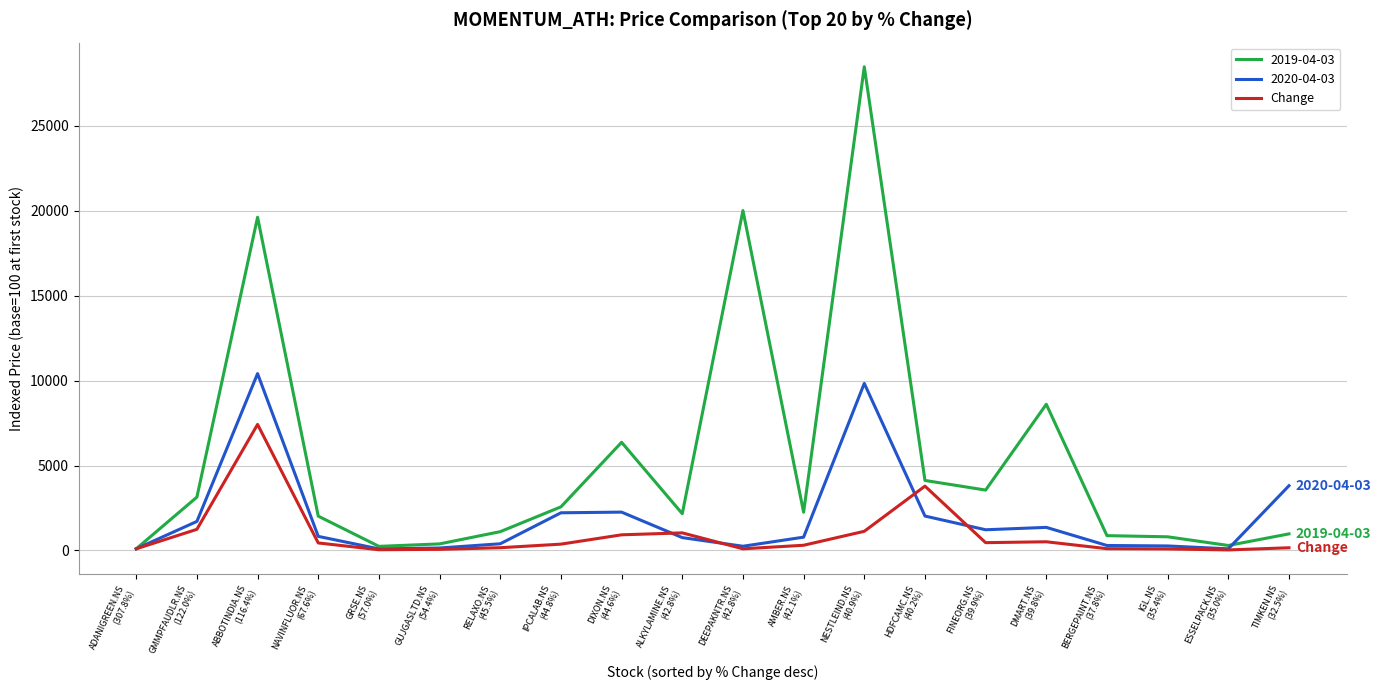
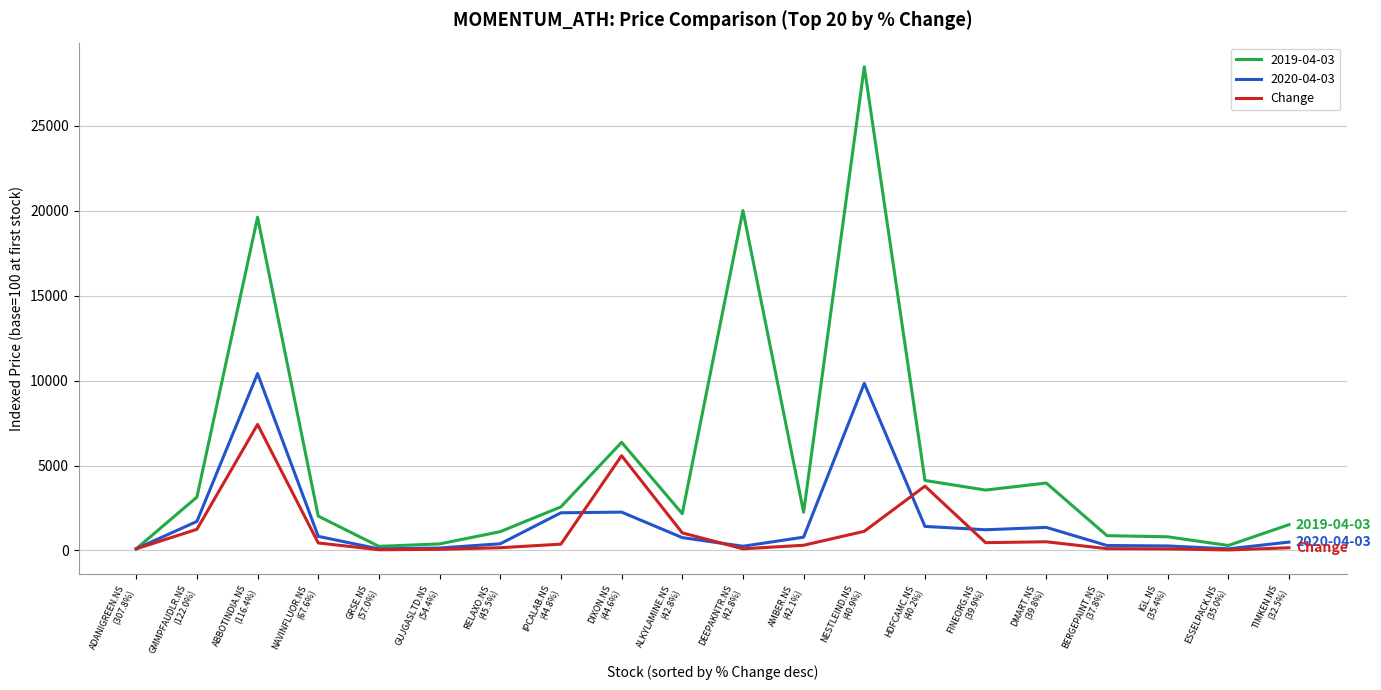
  {
    "2019-04-03": {
      "GMMPFAUDLR.NS (122.0%)": 3100,
      "ABBOTINDIA.NS (116.4%)": 19600,
      "NAVINFLUOR.NS (67.6%)": 2000,
      "GUJGASLTD.NS (54.4%)": 400,
      "RELAXO.NS (45.5%)": 1100,
      "IPCALAB.NS (44.8%)": 2600,
      "DIXON.NS (44.6%)": 6400,
      "ALKYLAMINE.NS (42.8%)": 2200,
      "DEEPAKNTR.NS (42.8%)": 20000,
      "AMBER.NS (42.1%)": 2300,
      "NESTLEIND.NS (40.9%)": 28500,
      "HDFCAMC.NS (40.2%)": 4100,
      "FINEORG.NS (39.9%)": 3600,
-     "DMART.NS (39.8%)": 8600,
+     "DMART.NS (39.8%)": 4000,
      "BERGEPAINT.NS (37.8%)": 900,
      "IGL.NS (35.4%)": 800,
      "ESSELPACK.NS (35.0%)": 300,
-     "TIMKEN.NS (32.5%)": 1000
+     "TIMKEN.NS (32.5%)": 1500
    },
    "2020-04-03": {
      "GMMPFAUDLR.NS (122.0%)": 1700,
      "ABBOTINDIA.NS (116.4%)": 10400,
      "NAVINFLUOR.NS (67.6%)": 800,
      "RELAXO.NS (45.5%)": 400,
      "IPCALAB.NS (44.8%)": 2200,
      "DIXON.NS (44.6%)": 2300,
      "ALKYLAMINE.NS (42.8%)": 800,
      "DEEPAKNTR.NS (42.8%)": 300,
      "AMBER.NS (42.1%)": 800,
      "NESTLEIND.NS (40.9%)": 9800,
-     "HDFCAMC.NS (40.2%)": 2000,
+     "HDFCAMC.NS (40.2%)": 1400,
      "FINEORG.NS (39.9%)": 1200,
      "DMART.NS (39.8%)": 1400,
      "BERGEPAINT.NS (37.8%)": 300,
      "IGL.NS (35.4%)": 300,
-     "TIMKEN.NS (32.5%)": 3800
+     "TIMKEN.NS (32.5%)": 500
    },
    "Change": {
      "GMMPFAUDLR.NS (122.0%)": 1200,
      "ABBOTINDIA.NS (116.4%)": 7400,
      "NAVINFLUOR.NS (67.6%)": 400,
      "RELAXO.NS (45.5%)": 200,
      "IPCALAB.NS (44.8%)": 400,
-     "DIXON.NS (44.6%)": 900,
+     "DIXON.NS (44.6%)": 5600,
      "ALKYLAMINE.NS (42.8%)": 1000,
      "DEEPAKNTR.NS (42.8%)": 100,
      "AMBER.NS (42.1%)": 300,
      "NESTLEIND.NS (40.9%)": 1100,
      "HDFCAMC.NS (40.2%)": 3800,
      "FINEORG.NS (39.9%)": 500,
      "DMART.NS (39.8%)": 500,
      "BERGEPAINT.NS (37.8%)": 100,
      "IGL.NS (35.4%)": 100,
      "TIMKEN.NS (32.5%)": 200
    }
  }
